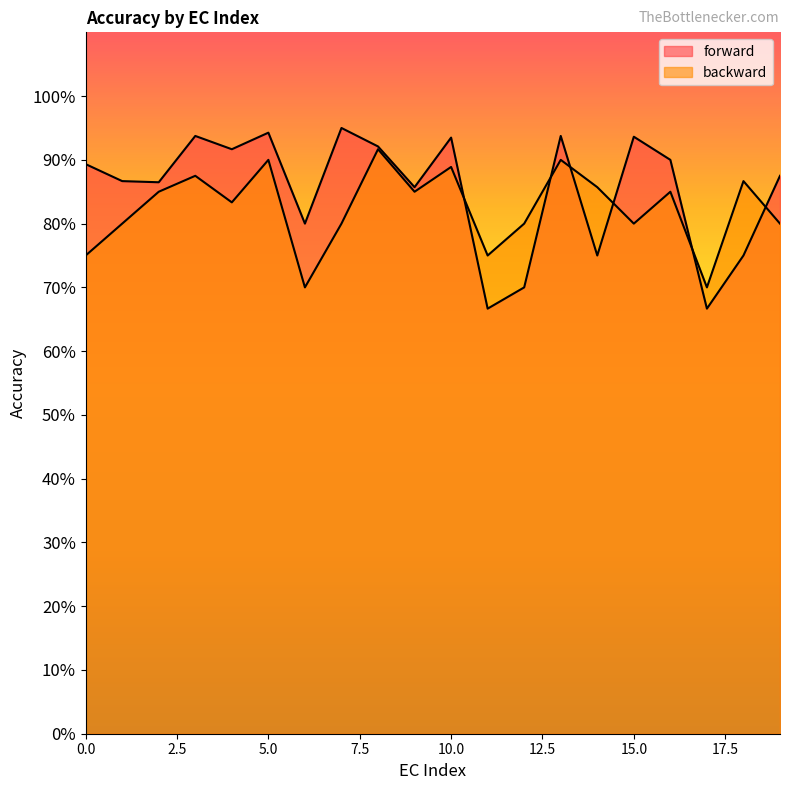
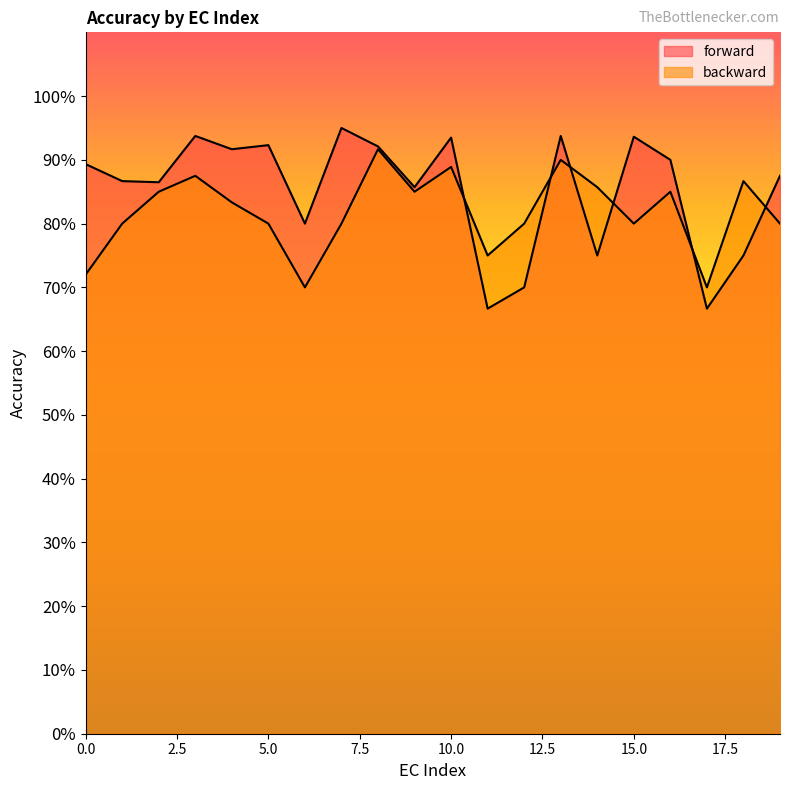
  {
    "forward": {
      "0.0": "89%",
-     "5.0": "94%",
+     "5.0": "92%",
      "10.0": "93%",
      "15.0": "94%"
    },
    "backward": {
-     "0.0": "75%",
-     "5.0": "90%",
+     "0.0": "72%",
+     "5.0": "80%",
      "10.0": "89%",
      "15.0": "80%"
    }
  }
